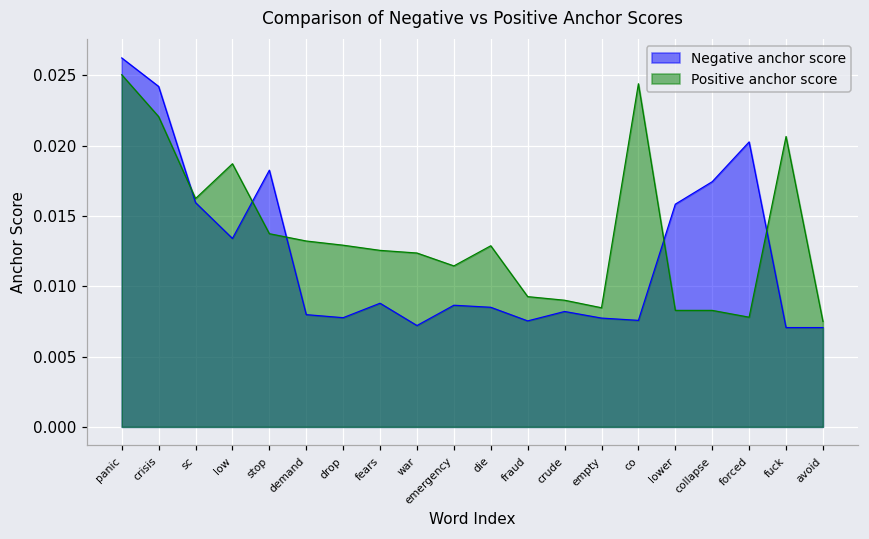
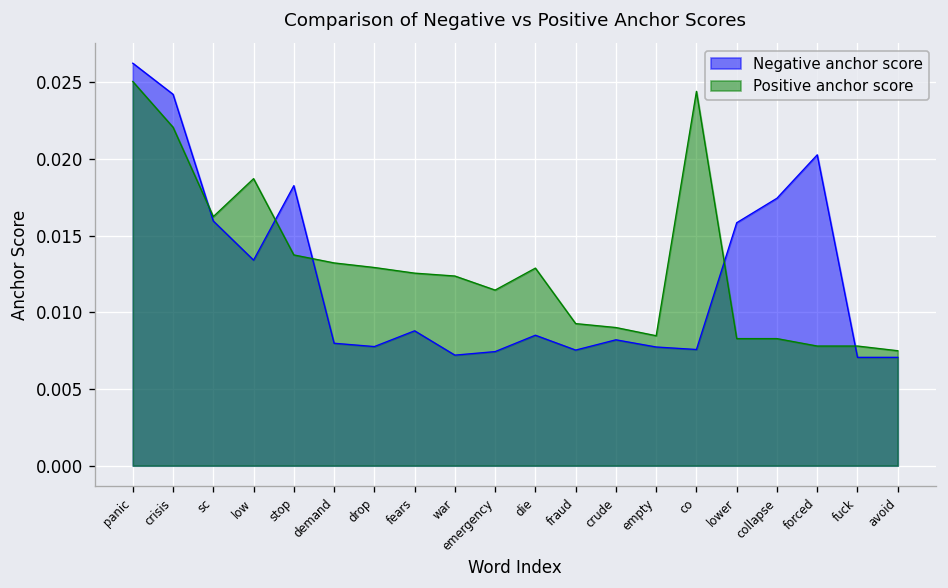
  {
    "Negative anchor score": {
      "panic": 0.0262,
      "crisis": 0.0242,
      "sc": 0.0159,
      "low": 0.0134,
      "stop": 0.0182,
      "demand": 0.0080,
      "drop": 0.0078,
      "fears": 0.0088,
      "war": 0.0072,
-     "emergency": 0.0086,
+     "emergency": 0.0074,
      "die": 0.0085,
      "fraud": 0.0075,
      "crude": 0.0082,
      "empty": 0.0077,
      "co": 0.0076,
      "lower": 0.0158,
      "collapse": 0.0174,
      "forced": 0.0203,
      "fuck": 0.0071,
      "avoid": 0.0071
    },
    "Positive anchor score": {
      "panic": 0.0250,
      "crisis": 0.0221,
      "sc": 0.0162,
      "low": 0.0187,
      "stop": 0.0137,
      "demand": 0.0132,
      "drop": 0.0129,
      "fears": 0.0125,
      "war": 0.0124,
      "emergency": 0.0114,
      "die": 0.0129,
      "fraud": 0.0093,
      "crude": 0.0090,
      "empty": 0.0085,
      "co": 0.0244,
      "lower": 0.0083,
      "collapse": 0.0083,
      "forced": 0.0078,
-     "fuck": 0.0206,
+     "fuck": 0.0078,
      "avoid": 0.0075
    }
  }
